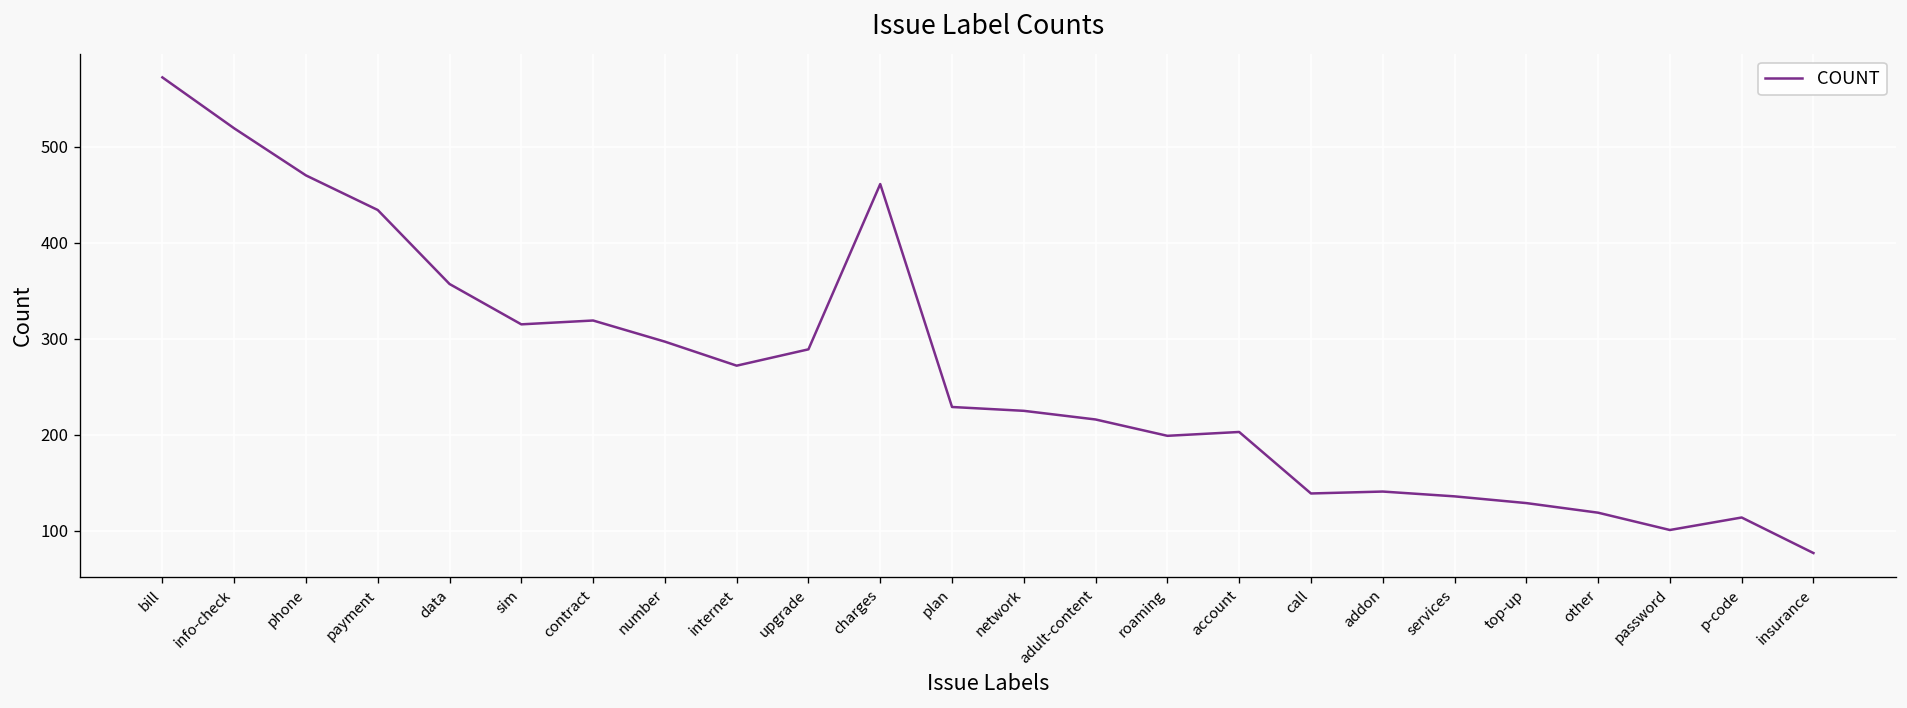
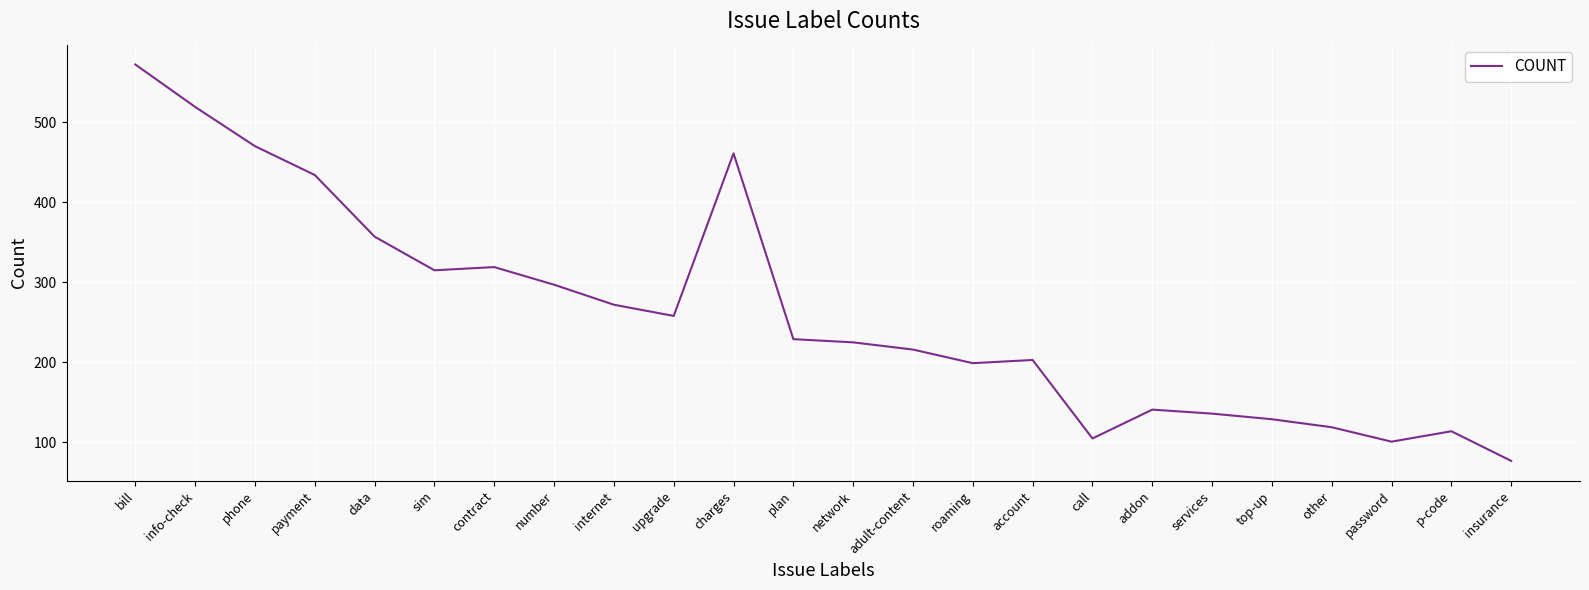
  {
    "bill": 570,
    "info-check": 520,
    "phone": 470,
    "payment": 430,
    "data": 360,
    "sim": 320,
    "contract": 320,
    "number": 300,
    "internet": 270,
-   "upgrade": 290,
+   "upgrade": 260,
    "charges": 460,
    "plan": 230,
    "network": 230,
    "adult-content": 220,
    "roaming": 200,
    "account": 200,
-   "call": 140,
+   "call": 110,
    "addon": 140,
    "services": 140,
    "top-up": 130,
    "other": 120,
    "password": 100,
    "p-code": 110,
    "insurance": 80
  }
